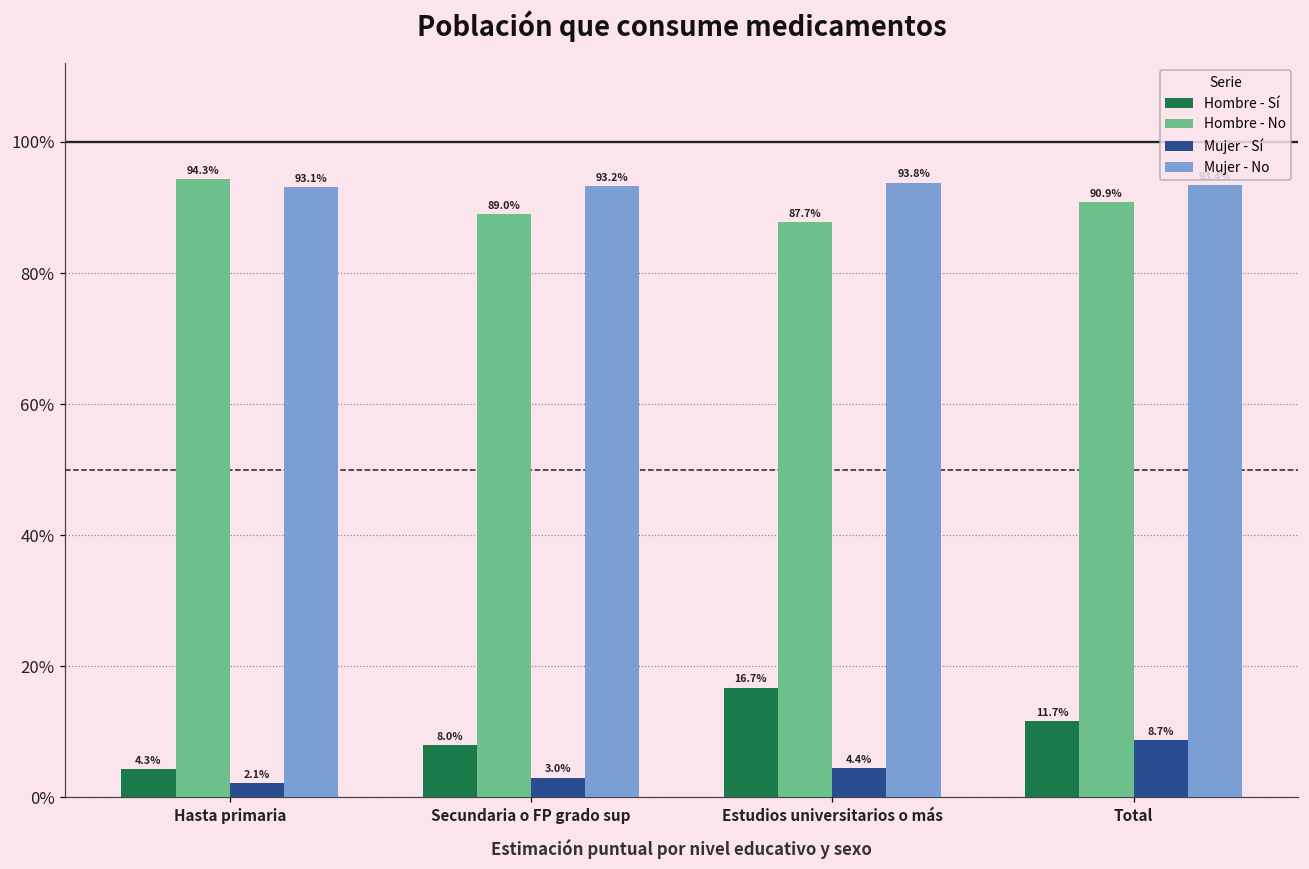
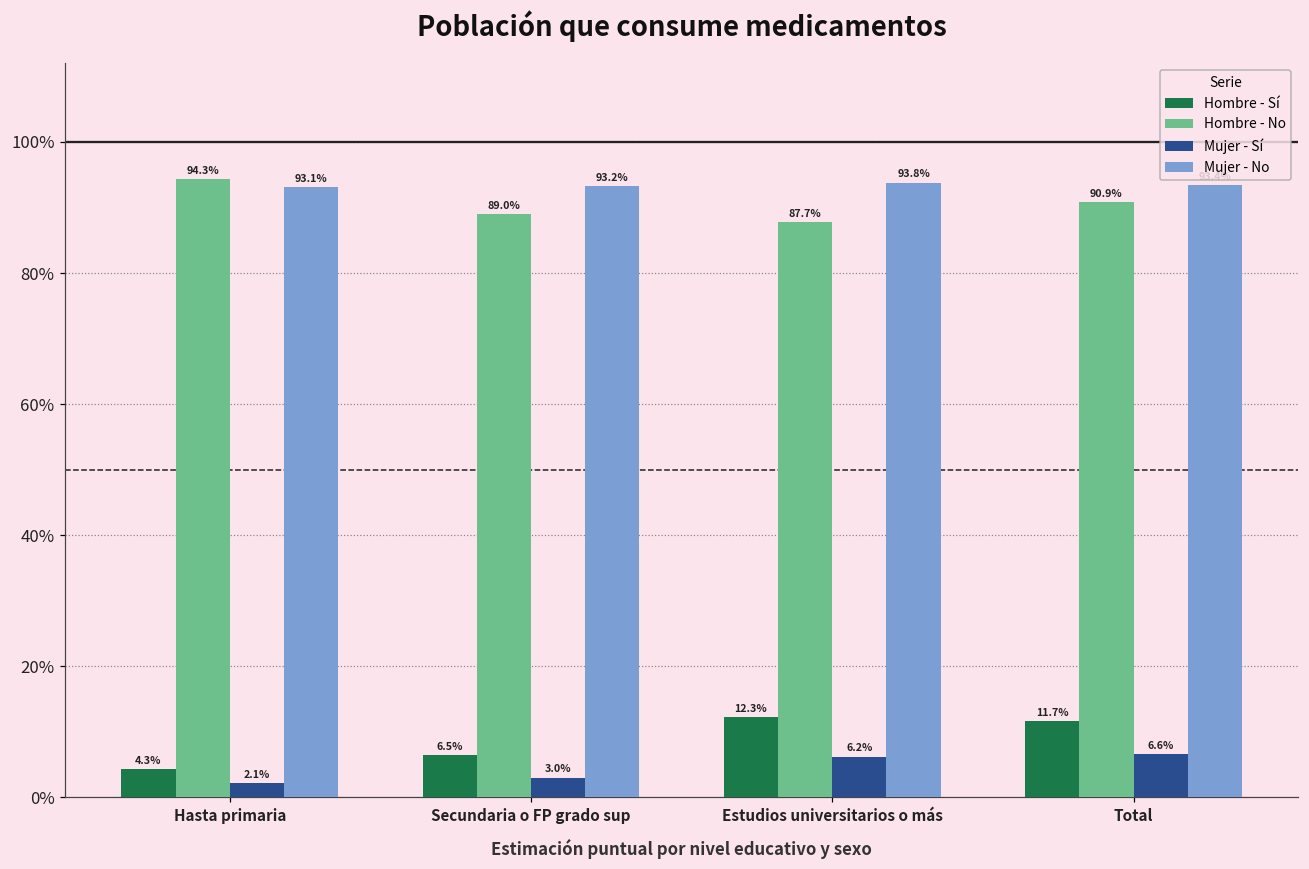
  {
    "Hombre - Sí": {
      "Hasta primaria": "4.3%",
-     "Secundaria o FP grado sup": "8.0%",
-     "Estudios universitarios o más": "16.7%",
+     "Secundaria o FP grado sup": "6.5%",
+     "Estudios universitarios o más": "12.3%",
      "Total": "11.7%"
    },
    "Hombre - No": {
      "Hasta primaria": "94.3%",
      "Secundaria o FP grado sup": "89.0%",
      "Estudios universitarios o más": "87.7%",
      "Total": "90.9%"
    },
    "Mujer - Sí": {
      "Hasta primaria": "2.1%",
      "Secundaria o FP grado sup": "3.0%",
-     "Estudios universitarios o más": "4.4%",
-     "Total": "8.7%"
+     "Estudios universitarios o más": "6.2%",
+     "Total": "6.6%"
    },
    "Mujer - No": {
      "Hasta primaria": "93.1%",
      "Secundaria o FP grado sup": "93.2%",
      "Estudios universitarios o más": "93.8%"
    }
  }
